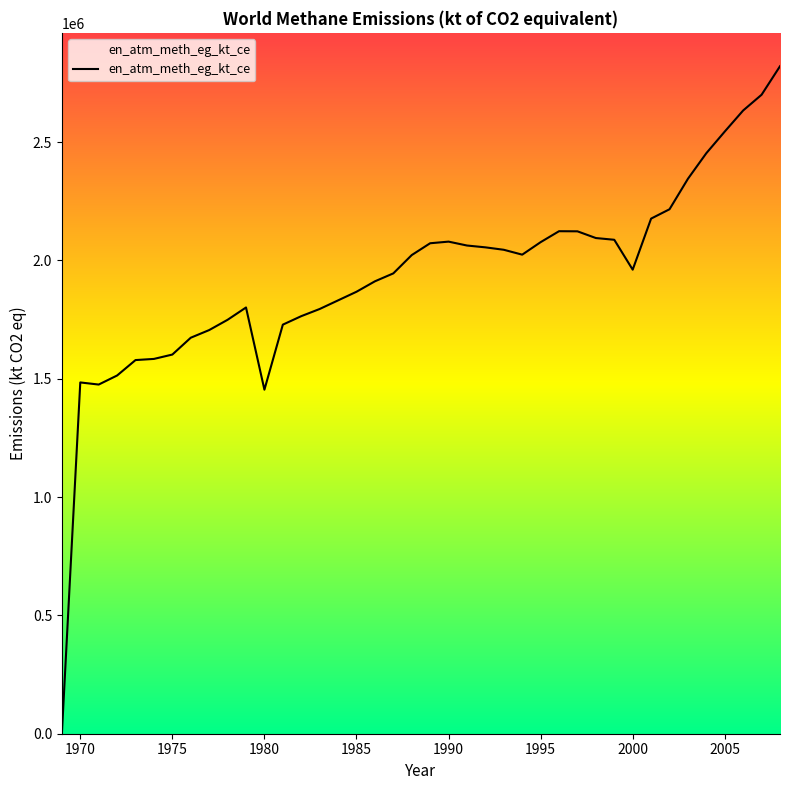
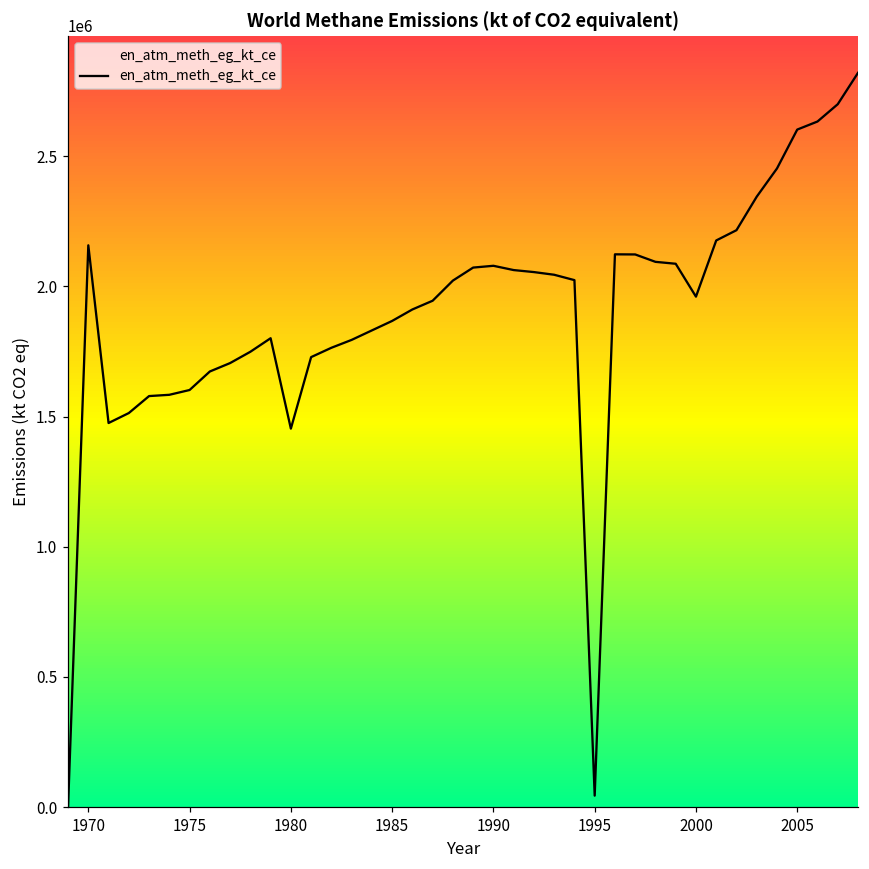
  {
-   "1970": 1480000,
+   "1970": 2160000,
    "1975": 1600000,
    "1980": 1450000,
    "1985": 1870000,
    "1990": 2080000,
-   "1995": 2080000,
+   "1995": 40000,
    "2000": 1960000,
-   "2005": 2540000
+   "2005": 2600000
  }
